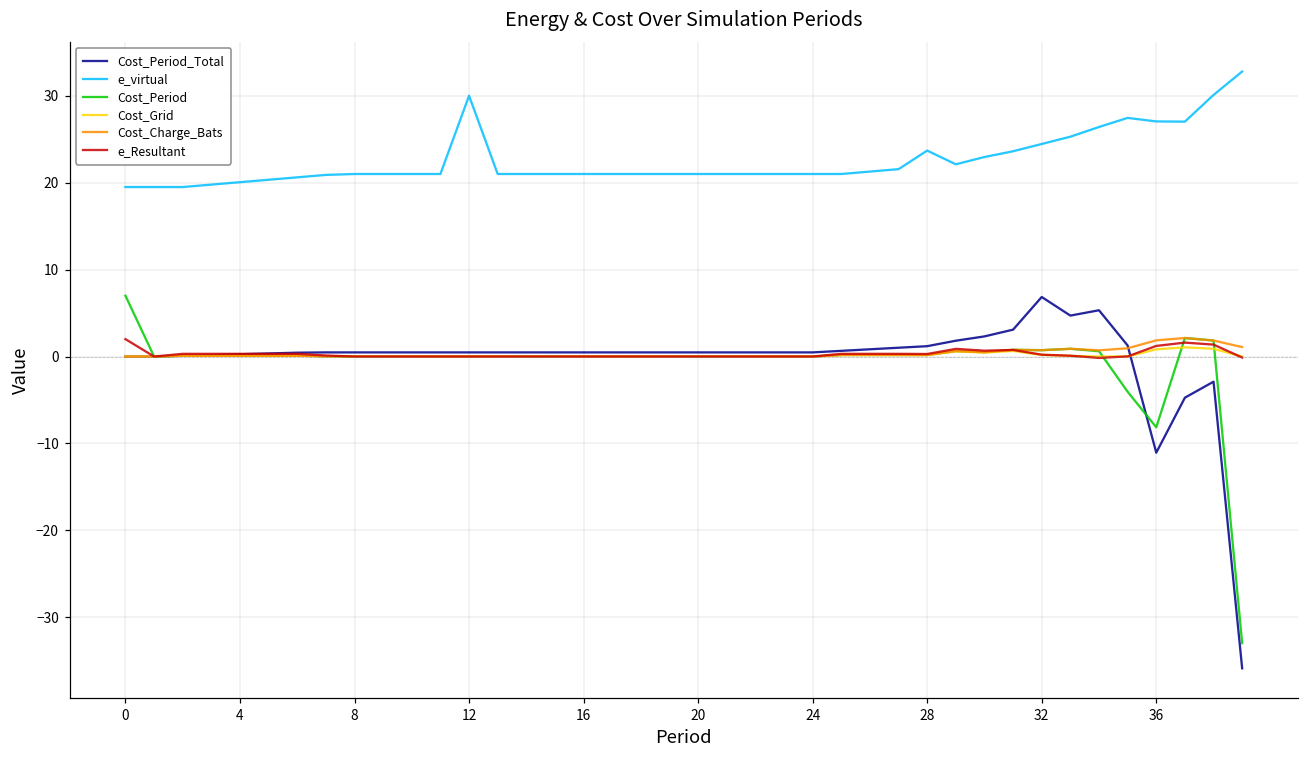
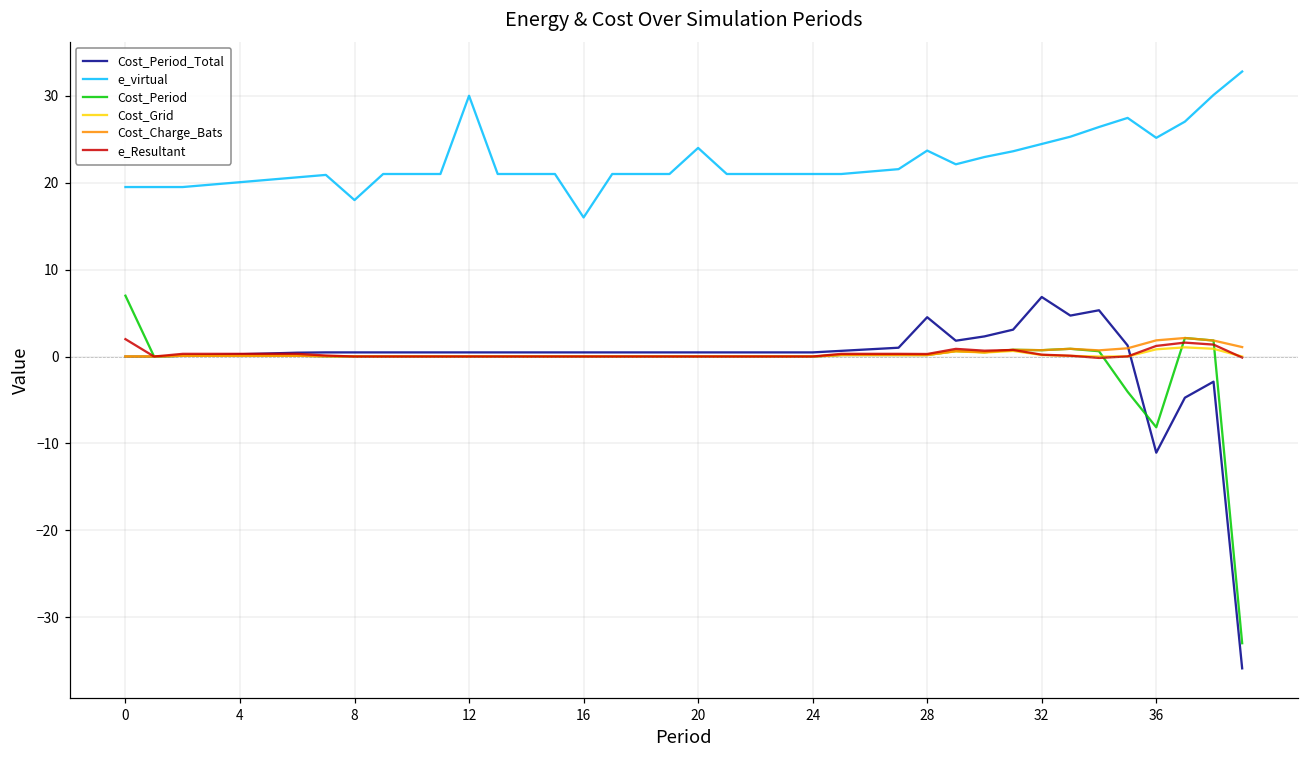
  {
    "Cost_Period_Total": {
      "8": 0,
      "12": 0,
      "16": 0,
      "20": 0,
      "24": 0,
-     "28": 1,
+     "28": 5,
      "32": 7,
      "36": -11
    },
    "e_virtual": {
      "0": 20,
      "4": 20,
-     "8": 21,
+     "8": 18,
      "12": 30,
-     "16": 21,
-     "20": 21,
+     "16": 16,
+     "20": 24,
      "24": 21,
      "28": 24,
      "32": 24,
-     "36": 27
+     "36": 25
    },
    "Cost_Period": {
      "0": 7,
      "36": -8
    },
    "Cost_Grid": {
      "36": 1
    },
    "Cost_Charge_Bats": {
      "36": 2
    },
    "e_Resultant": {
      "0": 2,
      "36": 1
    }
  }
